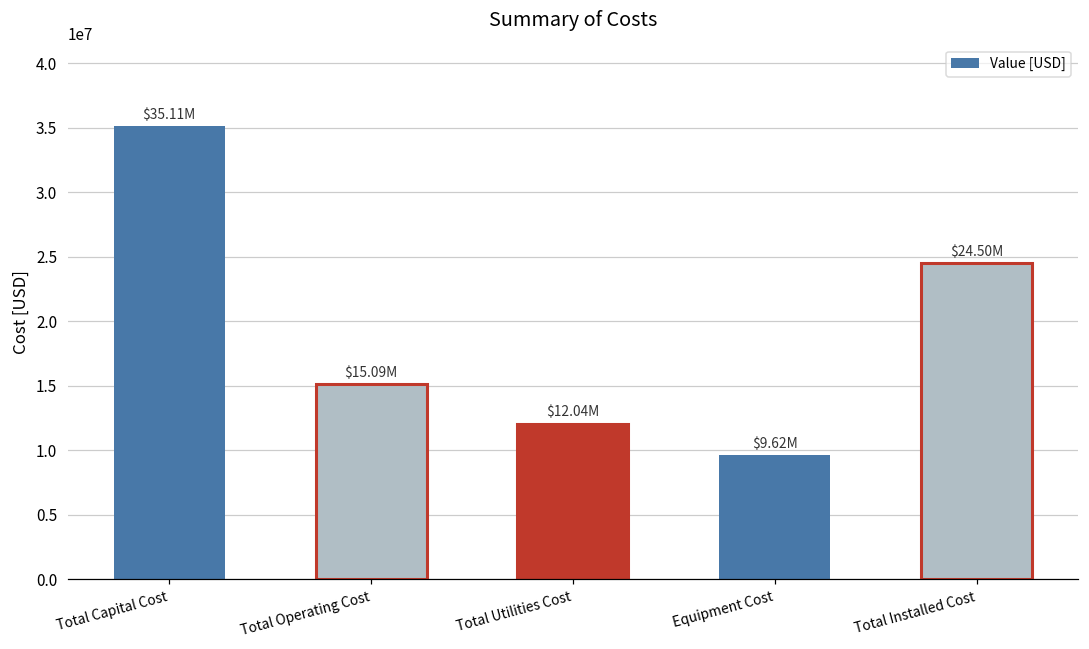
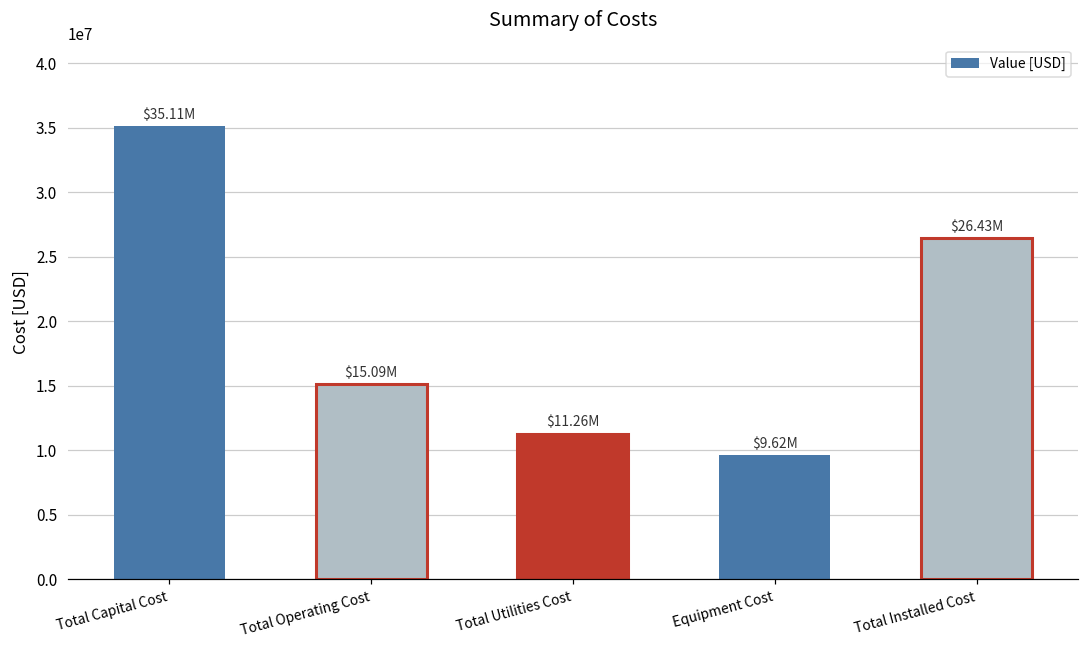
  {
    "Total Capital Cost": "$35.11M",
    "Total Operating Cost": "$15.09M",
-   "Total Utilities Cost": "$12.04M",
+   "Total Utilities Cost": "$11.26M",
    "Equipment Cost": "$9.62M",
-   "Total Installed Cost": "$24.50M"
+   "Total Installed Cost": "$26.43M"
  }
